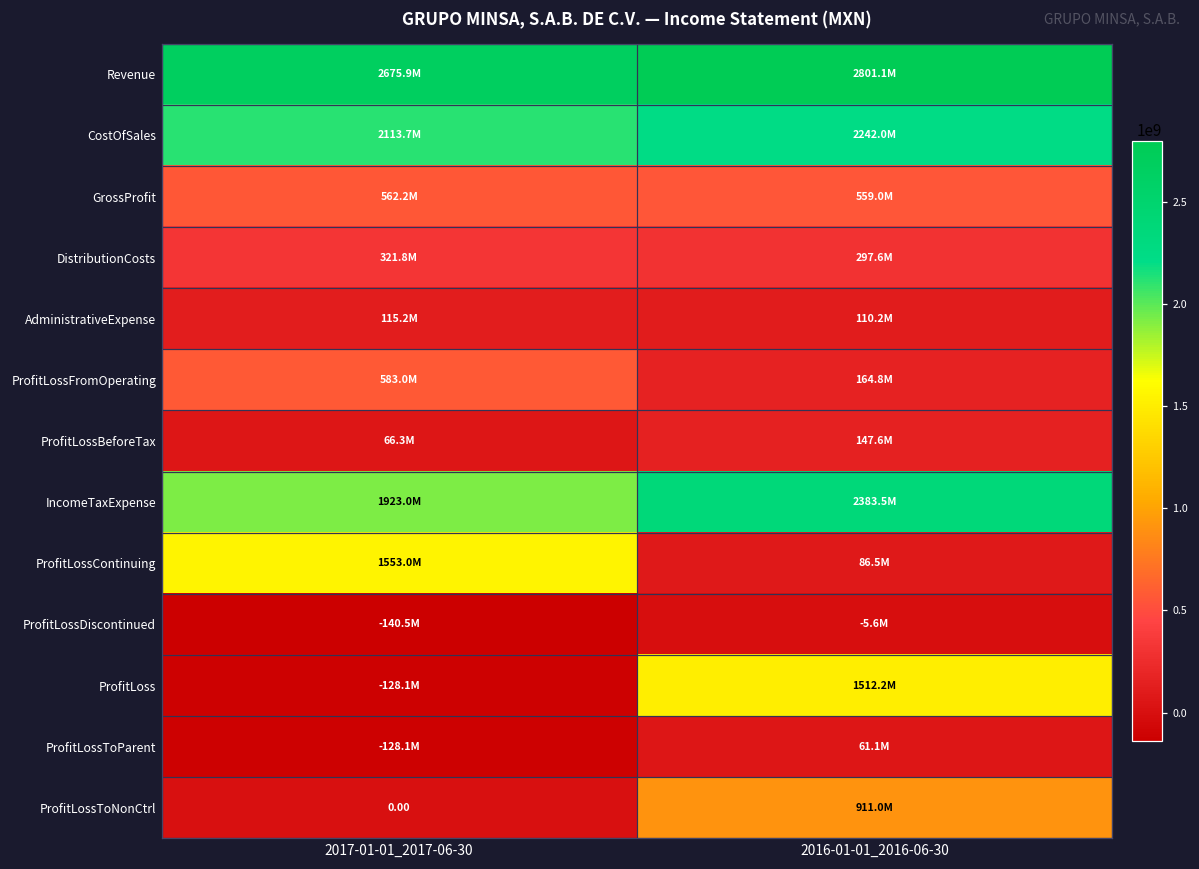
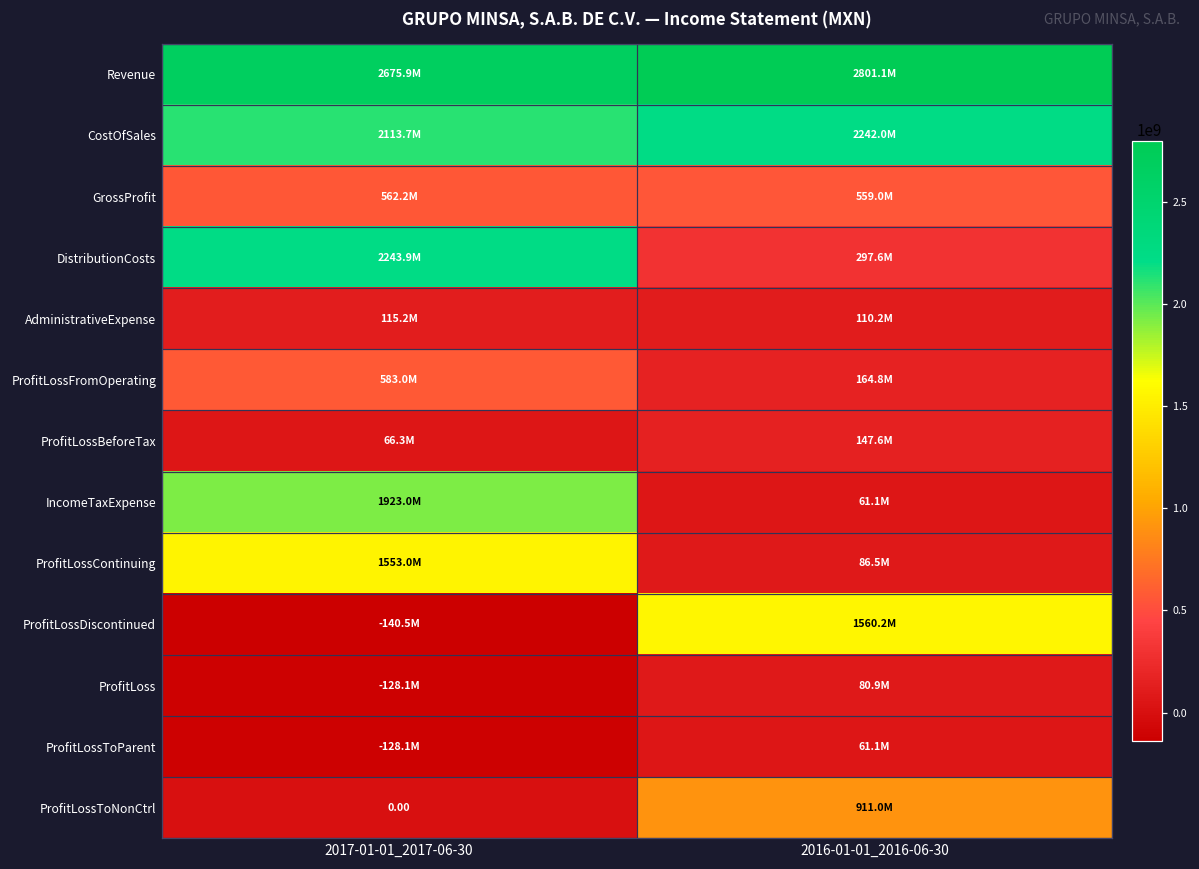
  {
    "Revenue": {
      "2017-01-01_2017-06-30": "2675.9M",
      "2016-01-01_2016-06-30": "2801.1M"
    },
    "CostOfSales": {
      "2017-01-01_2017-06-30": "2113.7M",
      "2016-01-01_2016-06-30": "2242.0M"
    },
    "GrossProfit": {
      "2017-01-01_2017-06-30": "562.2M",
      "2016-01-01_2016-06-30": "559.0M"
    },
    "DistributionCosts": {
-     "2017-01-01_2017-06-30": "321.8M",
+     "2017-01-01_2017-06-30": "2243.9M",
      "2016-01-01_2016-06-30": "297.6M"
    },
    "AdministrativeExpense": {
      "2017-01-01_2017-06-30": "115.2M",
      "2016-01-01_2016-06-30": "110.2M"
    },
    "ProfitLossFromOperating": {
      "2017-01-01_2017-06-30": "583.0M",
      "2016-01-01_2016-06-30": "164.8M"
    },
    "ProfitLossBeforeTax": {
      "2017-01-01_2017-06-30": "66.3M",
      "2016-01-01_2016-06-30": "147.6M"
    },
    "IncomeTaxExpense": {
      "2017-01-01_2017-06-30": "1923.0M",
-     "2016-01-01_2016-06-30": "2383.5M"
+     "2016-01-01_2016-06-30": "61.1M"
    },
    "ProfitLossContinuing": {
      "2017-01-01_2017-06-30": "1553.0M",
      "2016-01-01_2016-06-30": "86.5M"
    },
    "ProfitLossDiscontinued": {
      "2017-01-01_2017-06-30": "-140.5M",
-     "2016-01-01_2016-06-30": "-5.6M"
+     "2016-01-01_2016-06-30": "1560.2M"
    },
    "ProfitLoss": {
      "2017-01-01_2017-06-30": "-128.1M",
-     "2016-01-01_2016-06-30": "1512.2M"
+     "2016-01-01_2016-06-30": "80.9M"
    },
    "ProfitLossToParent": {
      "2017-01-01_2017-06-30": "-128.1M",
      "2016-01-01_2016-06-30": "61.1M"
    },
    "ProfitLossToNonCtrl": {
      "2017-01-01_2017-06-30": "0.00",
      "2016-01-01_2016-06-30": "911.0M"
    }
  }
